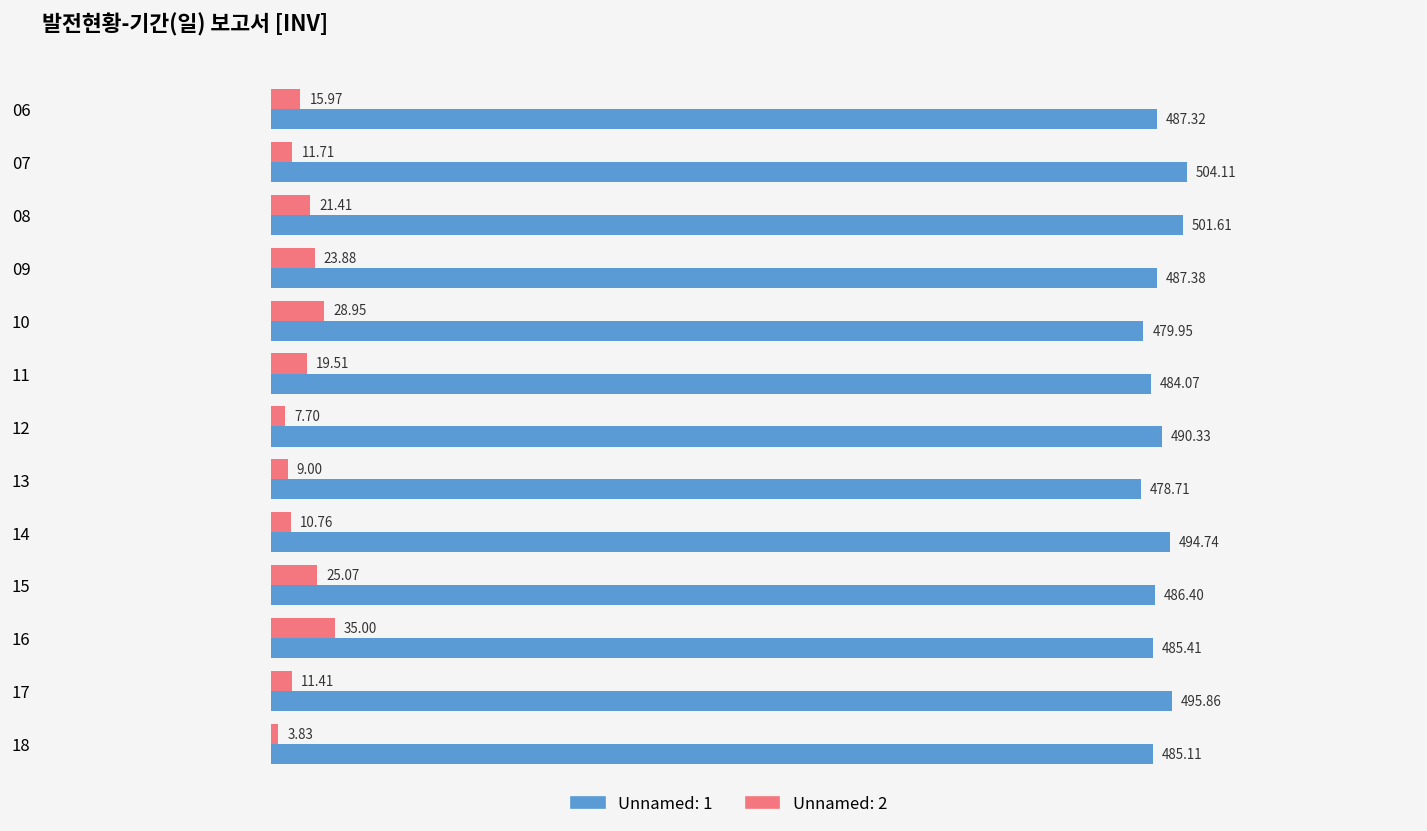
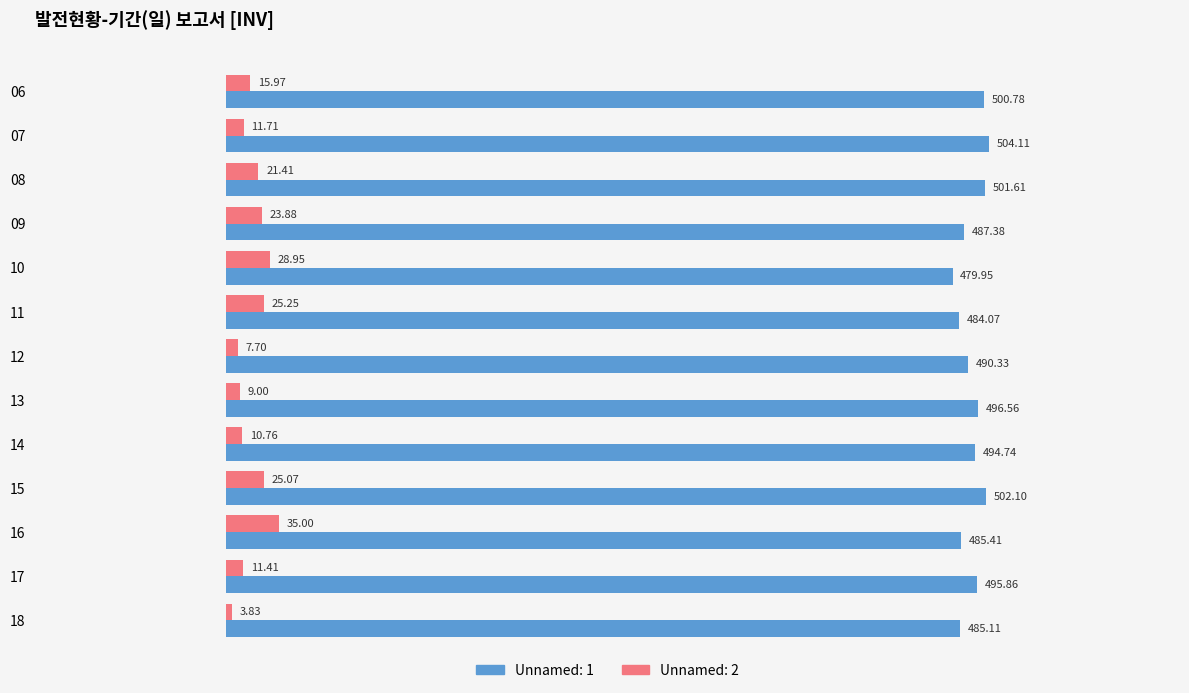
  {
    "Unnamed: 1": {
-     "06": 487.32,
+     "06": 500.78,
      "07": 504.11,
      "08": 501.61,
      "09": 487.38,
      "10": 479.95,
      "11": 484.07,
      "12": 490.33,
-     "13": 478.71,
+     "13": 496.56,
      "14": 494.74,
-     "15": 486.40,
+     "15": 502.10,
      "16": 485.41,
      "17": 495.86,
      "18": 485.11
    },
    "Unnamed: 2": {
      "06": 15.97,
      "07": 11.71,
      "08": 21.41,
      "09": 23.88,
      "10": 28.95,
-     "11": 19.51,
+     "11": 25.25,
      "12": 7.70,
      "13": 9.00,
      "14": 10.76,
      "15": 25.07,
      "16": 35.00,
      "17": 11.41,
      "18": 3.83
    }
  }
